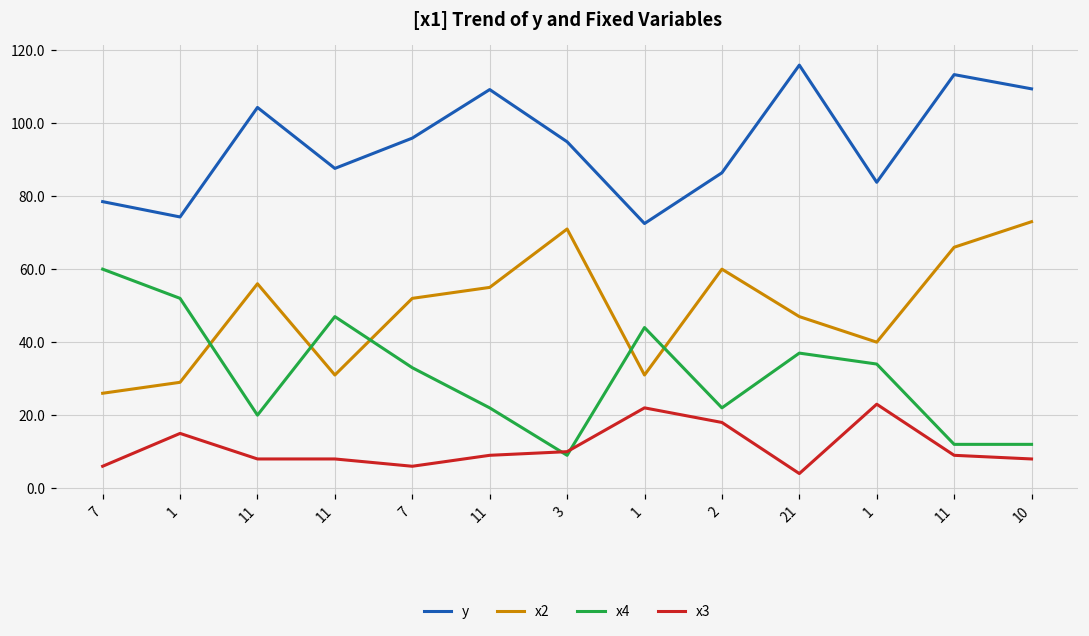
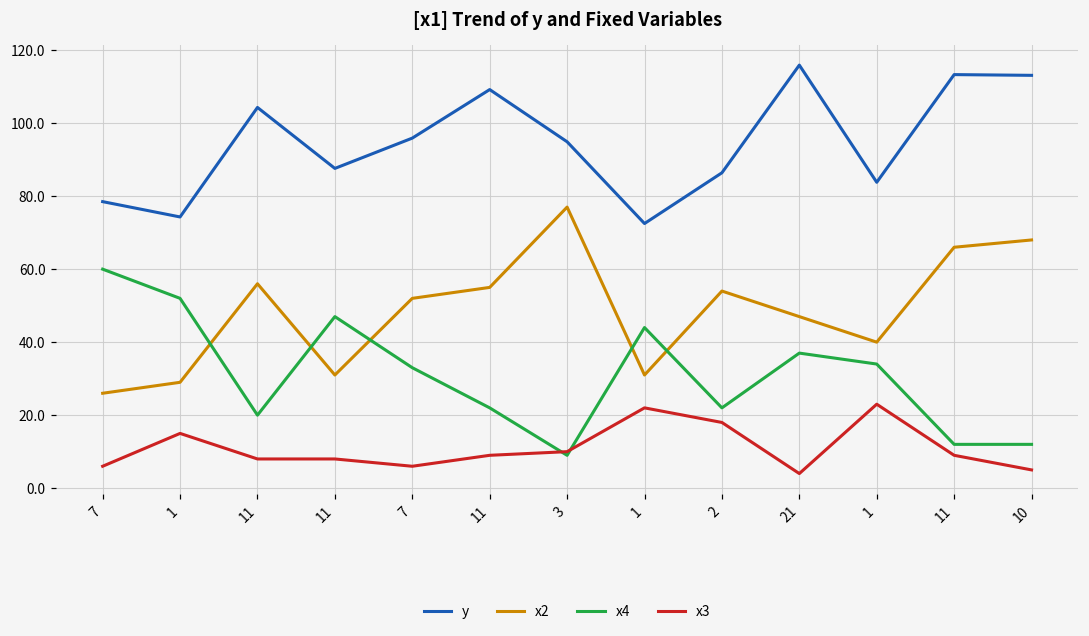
  {
    "y": {
      "3": 95,
      "2": 86,
      "21": 116,
-     "10": 109
+     "10": 113
    },
    "x2": {
-     "3": 71,
-     "2": 60,
+     "3": 77,
+     "2": 54,
      "21": 47,
-     "10": 73
+     "10": 68
    },
    "x4": {
      "3": 9,
      "2": 22,
      "21": 37,
      "10": 12
    },
    "x3": {
      "3": 10,
      "2": 18,
      "21": 4,
-     "10": 8
+     "10": 5
    }
  }
